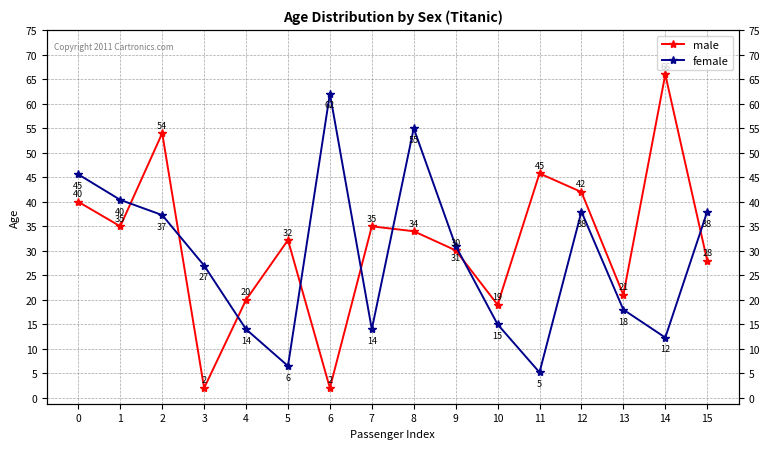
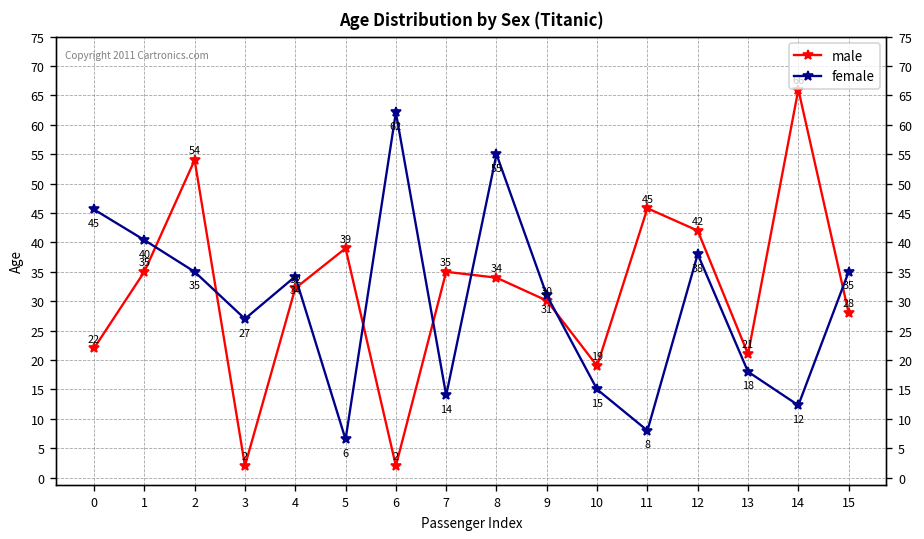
  {
    "male": {
-     "0": 40,
+     "0": 22,
      "2": 54,
      "3": 2,
-     "4": 20,
-     "5": 32,
+     "4": 32,
+     "5": 39,
      "6": 2,
      "7": 35,
      "8": 34,
      "10": 19,
      "12": 42,
      "13": 21,
      "15": 28
    },
    "female": {
-     "2": 37,
+     "2": 35,
      "3": 27,
-     "4": 14,
+     "4": 34,
      "5": 6,
      "6": 62,
      "7": 14,
      "8": 55,
      "9": 31,
      "10": 15,
-     "11": 5,
+     "11": 8,
      "12": 38,
      "13": 18,
      "14": 12,
-     "15": 38
+     "15": 35
    }
  }
